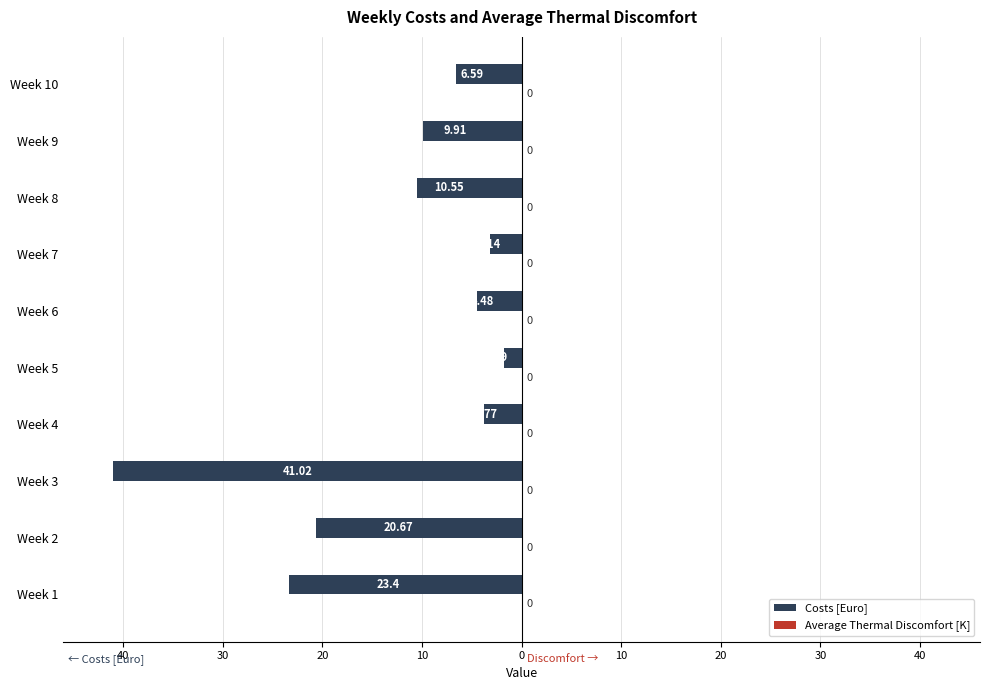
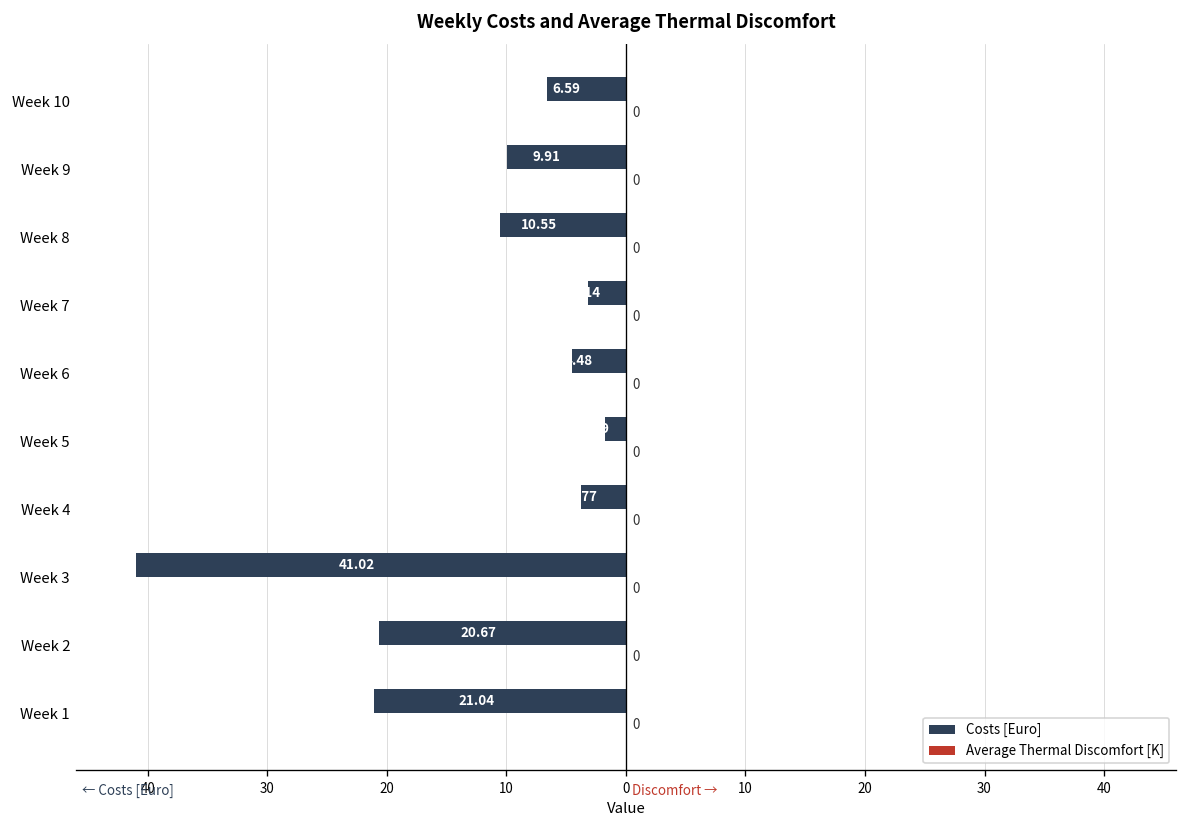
  {
    "Costs [Euro]": {
-     "Week 1": 23.4
+     "Week 1": 21.04
    },
    "Average Thermal Discomfort [K]": {
      "Week 10": 0,
      "Week 9": 0,
      "Week 8": 0,
      "Week 7": 0,
      "Week 6": 0,
      "Week 5": 0,
      "Week 4": 0,
      "Week 3": 0,
      "Week 2": 0,
      "Week 1": 0
    }
  }
